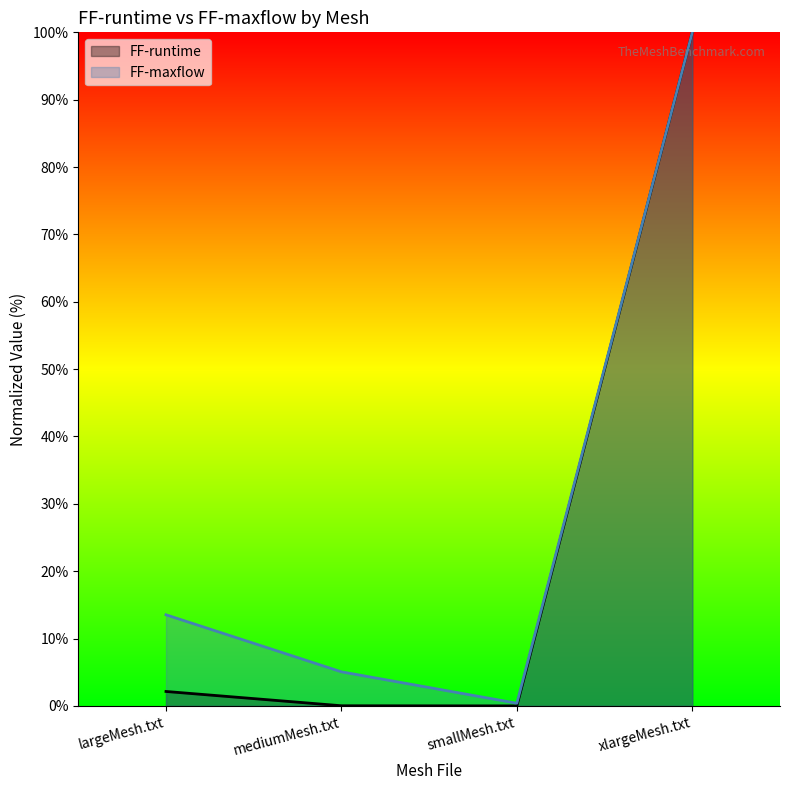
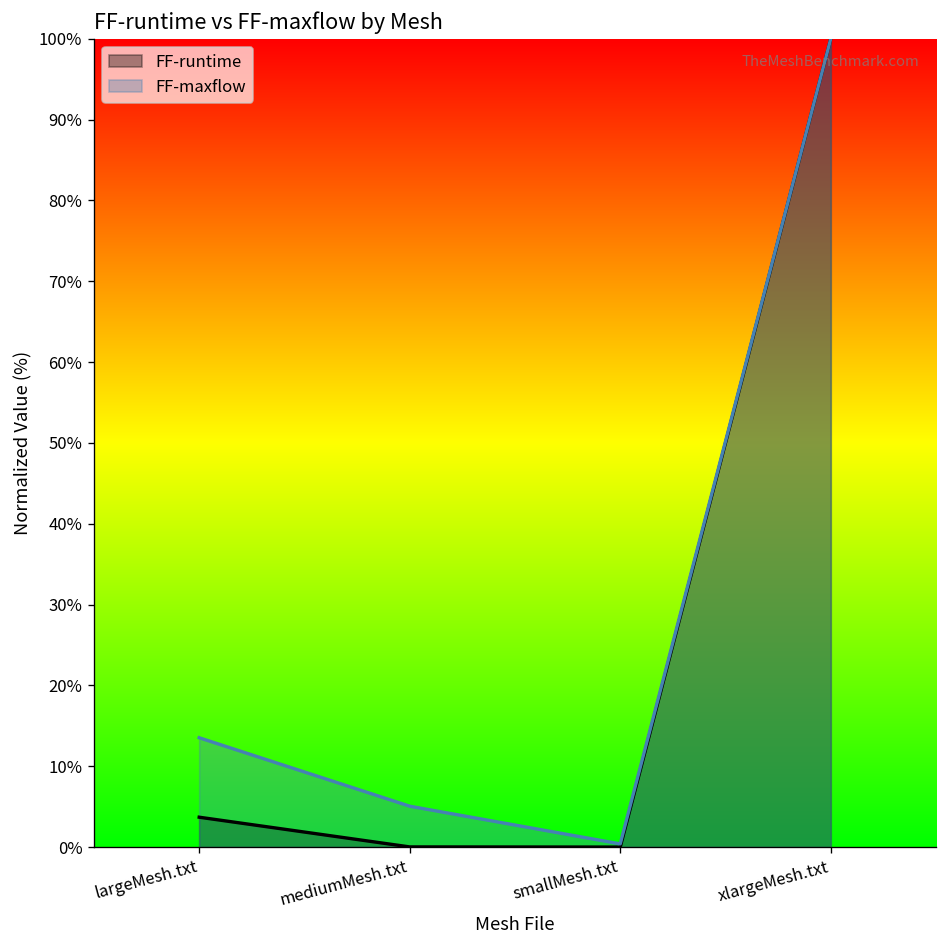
  {
    "FF-runtime": {
-     "largeMesh.txt": "2%",
+     "largeMesh.txt": "4%",
      "mediumMesh.txt": "0%",
      "smallMesh.txt": "0%"
    },
    "FF-maxflow": {
      "largeMesh.txt": "14%",
      "mediumMesh.txt": "5%",
      "smallMesh.txt": "0%"
    }
  }
